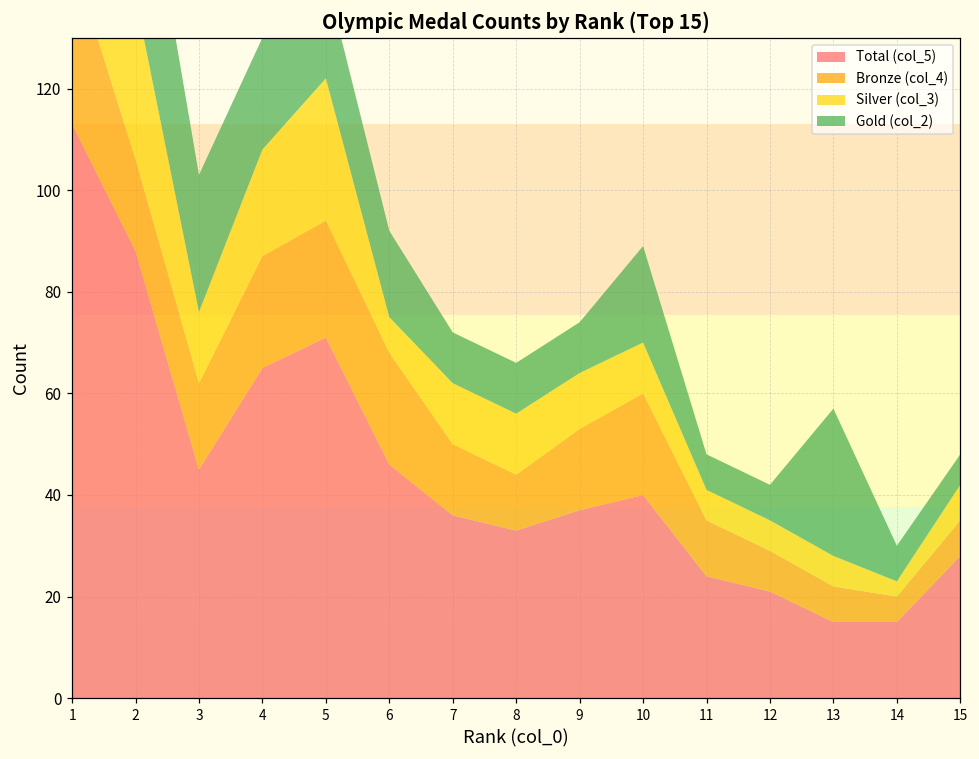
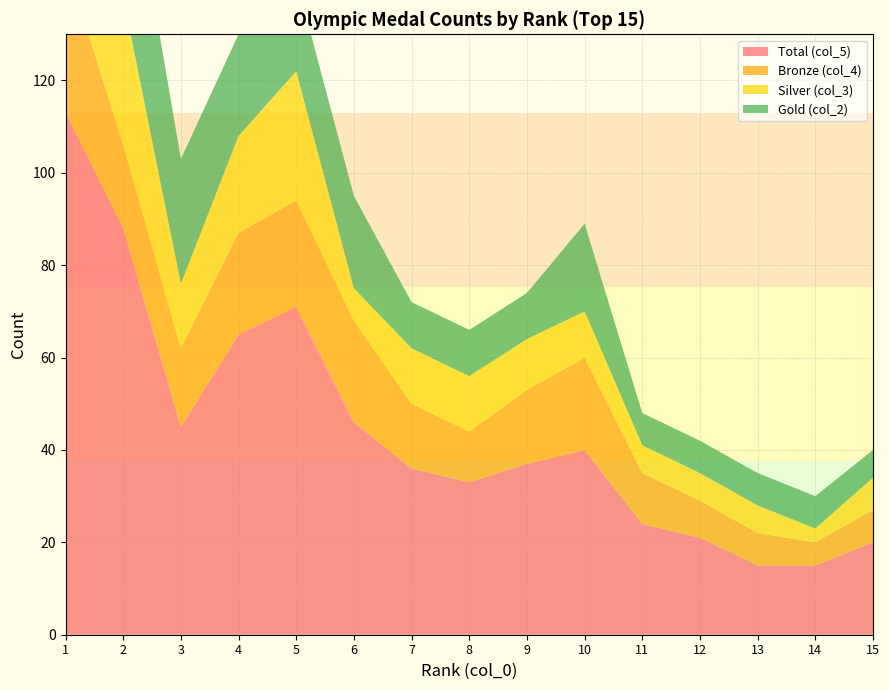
  {
    "Total (col_5)": {
      "1": 113,
      "2": 88,
      "3": 45,
      "4": 65,
      "5": 71,
      "6": 46,
      "7": 36,
      "8": 33,
      "9": 37,
      "10": 40,
      "11": 24,
      "12": 21,
      "13": 15,
      "14": 15,
-     "15": 28
+     "15": 20
    },
    "Gold (col_2)": {
      "3": 27,
      "4": 22,
-     "6": 17,
+     "6": 20,
      "7": 10,
      "8": 10,
      "9": 10,
      "10": 19,
      "11": 7,
      "12": 7,
-     "13": 29,
+     "13": 7,
      "14": 7,
      "15": 6
    }
  }
